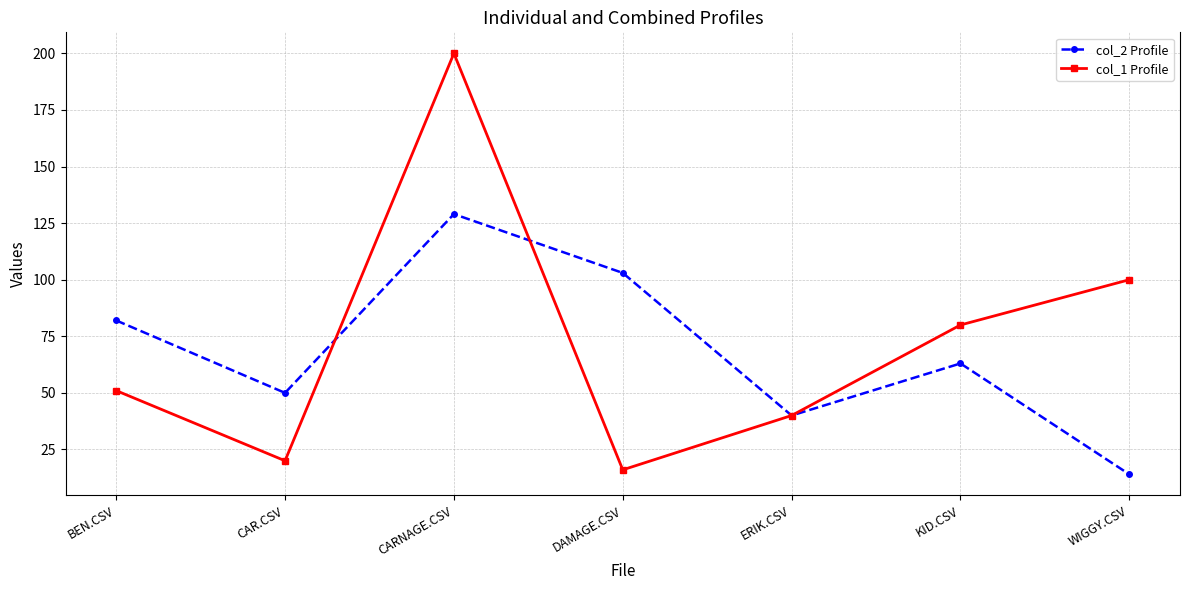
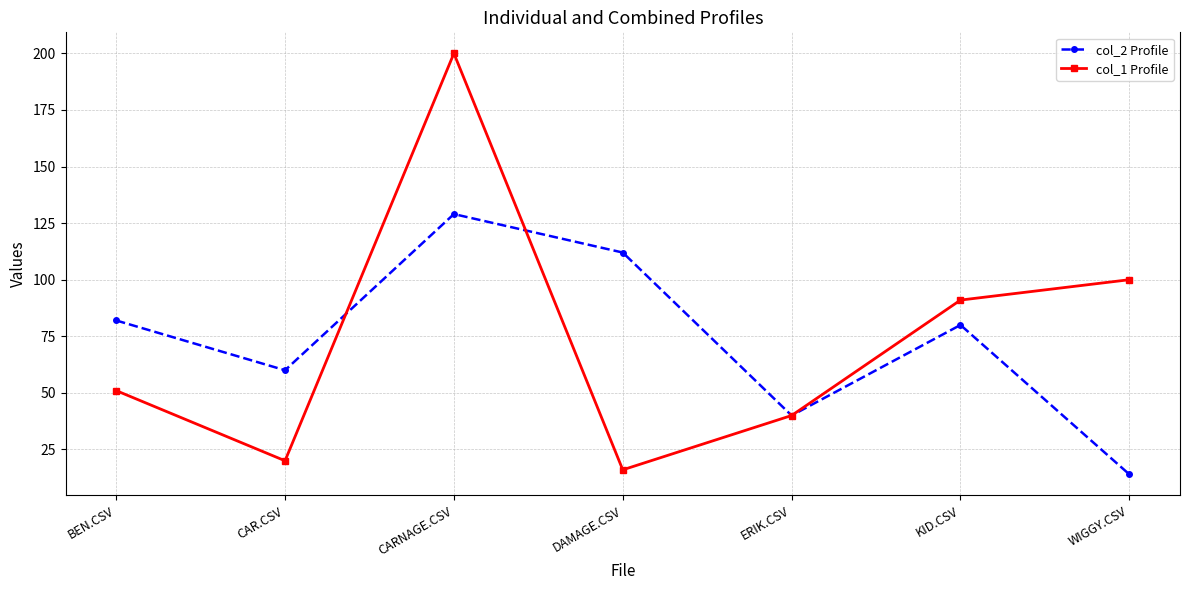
  {
    "col_2 Profile": {
      "BEN.CSV": 82,
-     "CAR.CSV": 50,
+     "CAR.CSV": 60,
      "CARNAGE.CSV": 129,
-     "DAMAGE.CSV": 103,
-     "KID.CSV": 63,
+     "DAMAGE.CSV": 112,
+     "KID.CSV": 80,
      "WIGGY.CSV": 14
    },
    "col_1 Profile": {
      "BEN.CSV": 51,
      "CAR.CSV": 20,
      "CARNAGE.CSV": 200,
      "DAMAGE.CSV": 16,
-     "KID.CSV": 80,
+     "KID.CSV": 91,
      "WIGGY.CSV": 100
    }
  }
